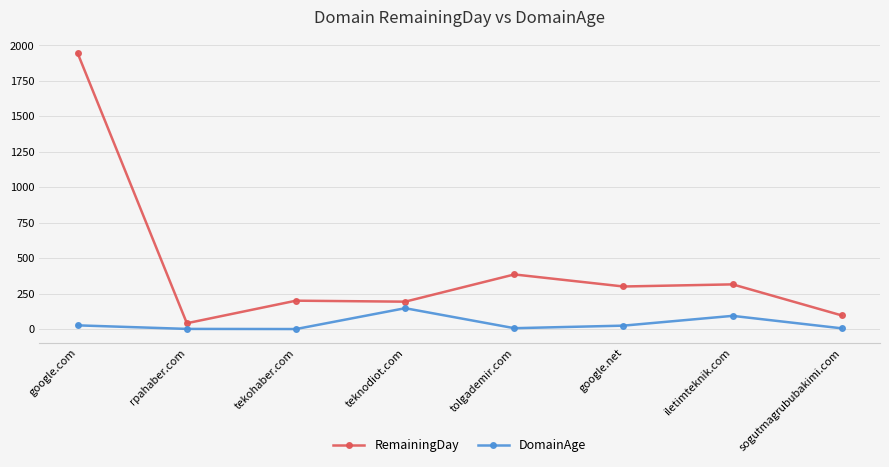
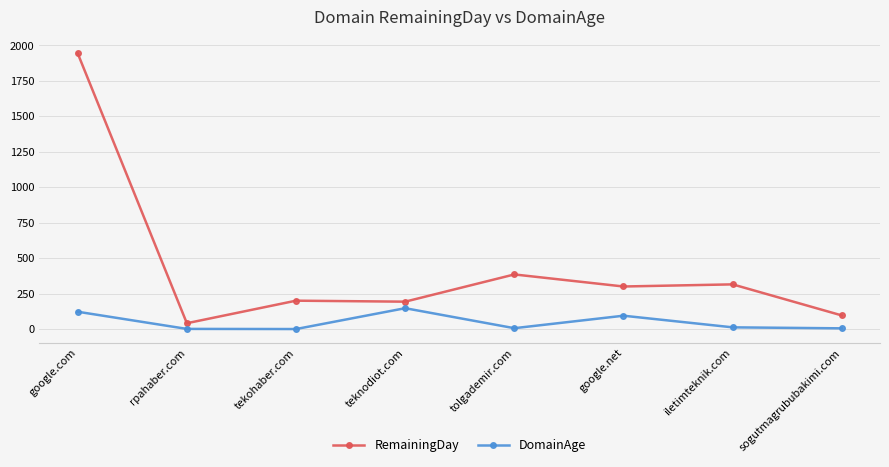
  {
    "RemainingDay": {
      "google.com": 1940,
      "rpahaber.com": 40,
      "tekohaber.com": 200,
      "teknodiot.com": 190,
      "tolgademir.com": 390,
      "google.net": 300,
      "iletimteknik.com": 320,
      "sogutmagrububakimi.com": 100
    },
    "DomainAge": {
-     "google.com": 30,
+     "google.com": 120,
      "rpahaber.com": 0,
      "tekohaber.com": 0,
      "teknodiot.com": 150,
      "tolgademir.com": 10,
-     "google.net": 20,
-     "iletimteknik.com": 90,
+     "google.net": 90,
+     "iletimteknik.com": 10,
      "sogutmagrububakimi.com": 10
    }
  }
